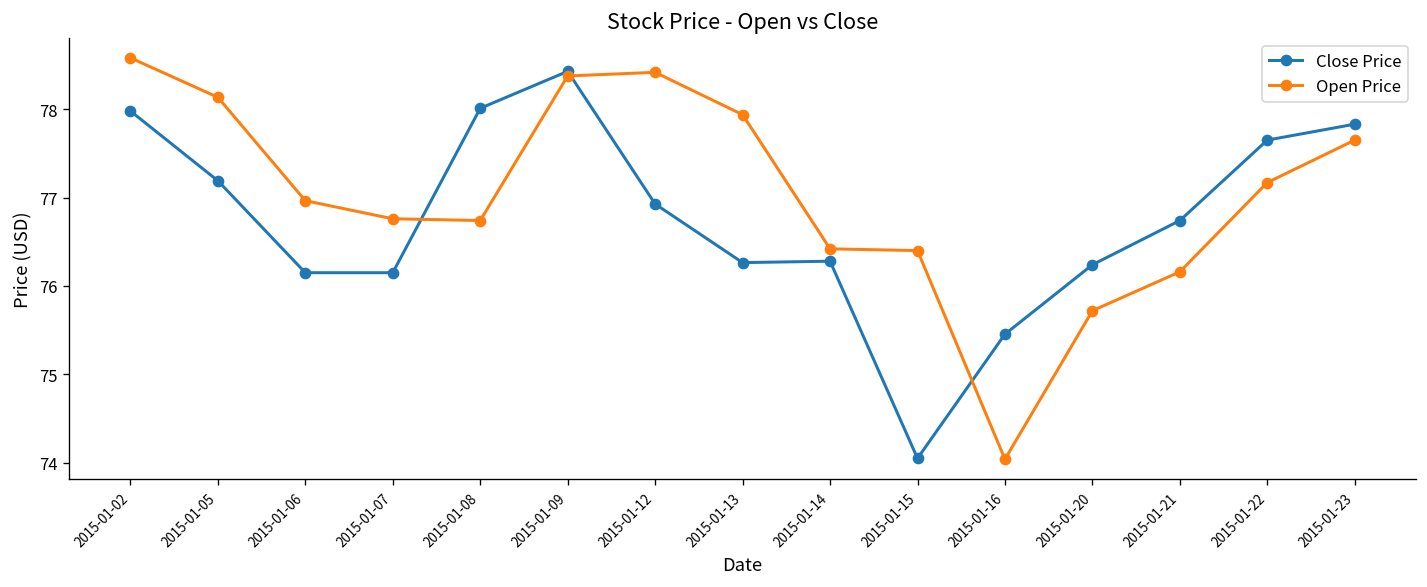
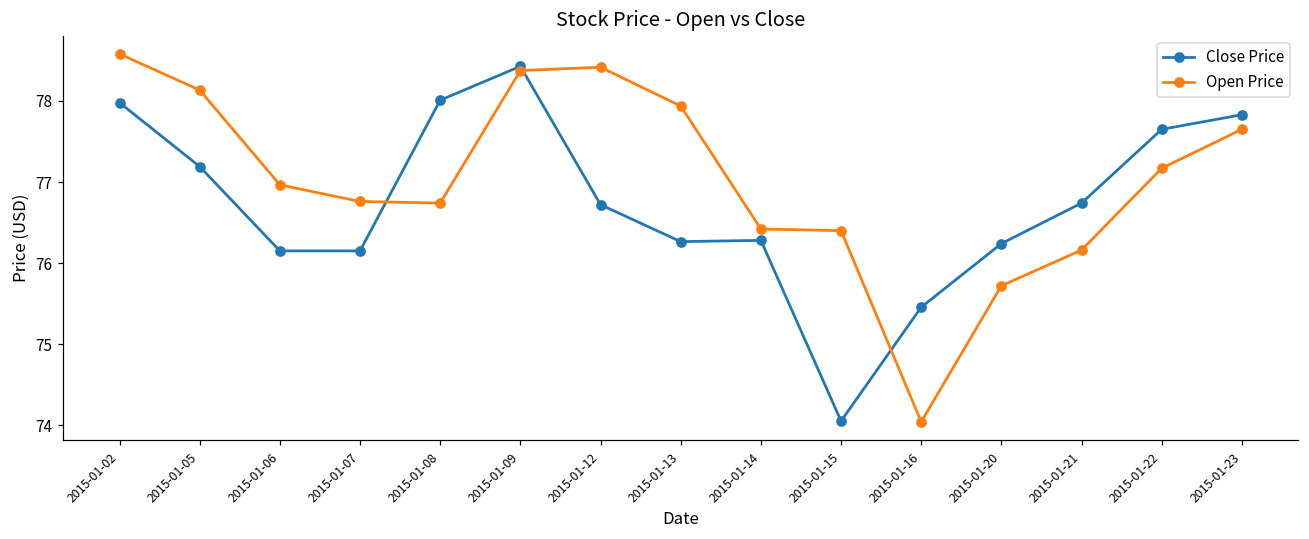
  {
    "Close Price": {
      "2015-01-02": 78.0,
      "2015-01-05": 77.2,
      "2015-01-06": 76.2,
      "2015-01-07": 76.2,
      "2015-01-08": 78.0,
      "2015-01-09": 78.4,
-     "2015-01-12": 76.9,
+     "2015-01-12": 76.7,
      "2015-01-13": 76.3,
      "2015-01-14": 76.3,
      "2015-01-15": 74.1,
      "2015-01-16": 75.5,
      "2015-01-20": 76.2,
      "2015-01-21": 76.7,
      "2015-01-22": 77.7,
      "2015-01-23": 77.8
    },
    "Open Price": {
      "2015-01-02": 78.6,
      "2015-01-05": 78.1,
      "2015-01-06": 77.0,
      "2015-01-07": 76.8,
      "2015-01-08": 76.7,
      "2015-01-09": 78.4,
      "2015-01-12": 78.4,
      "2015-01-13": 77.9,
      "2015-01-14": 76.4,
      "2015-01-15": 76.4,
      "2015-01-16": 74.0,
      "2015-01-20": 75.7,
      "2015-01-21": 76.2,
      "2015-01-22": 77.2,
      "2015-01-23": 77.7
    }
  }
